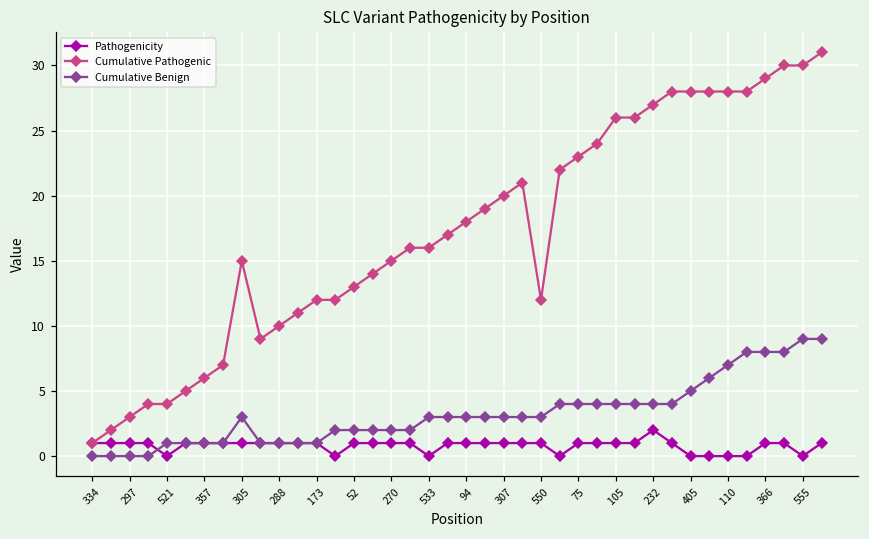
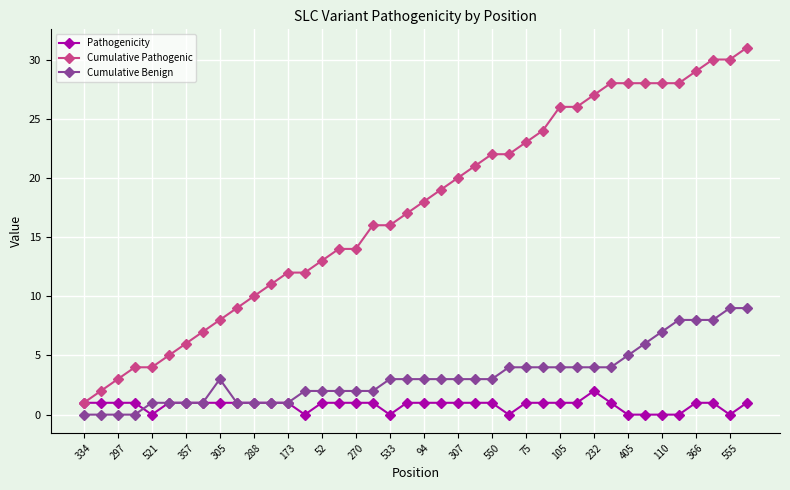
  {
    "Pathogenicity": {
      "297": 1,
      "521": 0,
      "305": 1,
      "52": 1,
      "270": 1,
      "533": 0,
      "94": 1,
      "307": 1,
      "550": 1,
      "75": 1,
      "105": 1,
      "232": 2,
      "405": 0,
      "110": 0,
      "366": 1,
      "555": 0
    },
    "Cumulative Pathogenic": {
      "297": 3,
      "521": 4,
      "357": 6,
-     "305": 15,
+     "305": 8,
      "288": 10,
      "173": 12,
      "52": 13,
-     "270": 15,
+     "270": 14,
      "533": 16,
      "94": 18,
      "307": 20,
-     "550": 12,
+     "550": 22,
      "75": 23,
      "105": 26,
      "232": 27,
      "405": 28,
      "110": 28,
      "366": 29,
      "555": 30
    },
    "Cumulative Benign": {
      "334": 0,
      "297": 0,
      "521": 1,
      "305": 3,
      "52": 2,
      "270": 2,
      "533": 3,
      "94": 3,
      "307": 3,
      "550": 3,
      "75": 4,
      "105": 4,
      "232": 4,
      "405": 5,
      "110": 7,
      "366": 8,
      "555": 9
    }
  }
